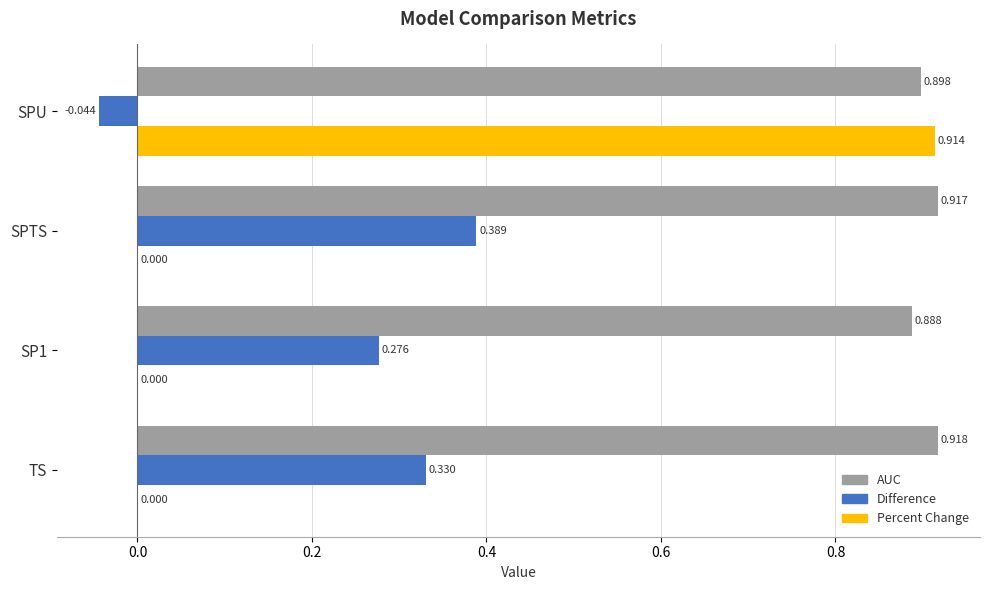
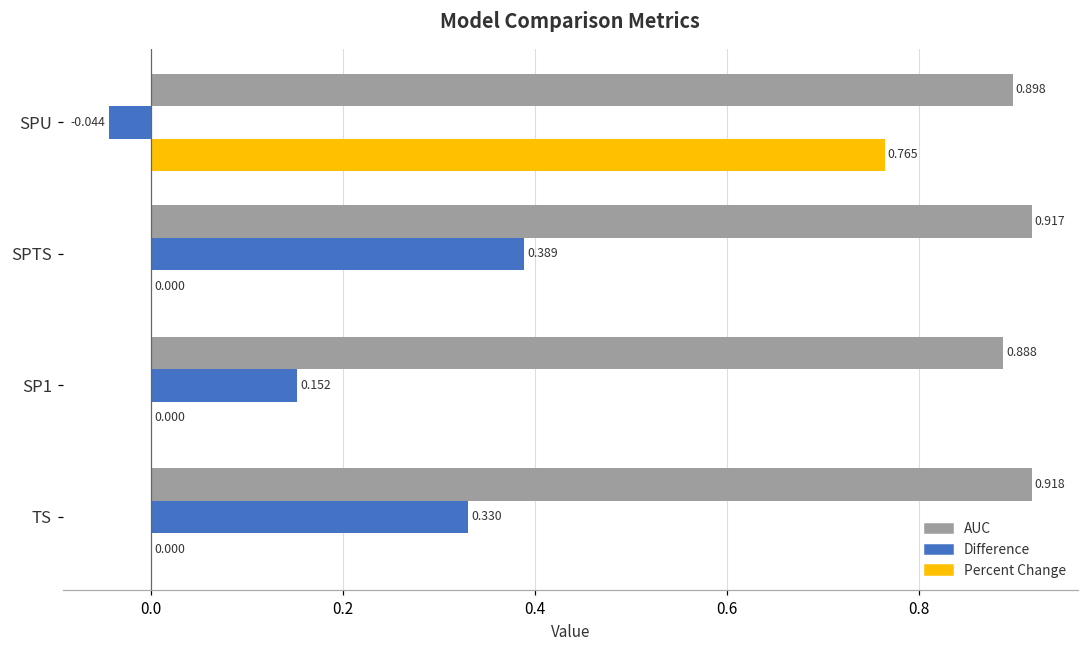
  {
    "AUC": {
      "SPU": 0.898,
      "SPTS": 0.917,
      "SP1": 0.888,
      "TS": 0.918
    },
    "Difference": {
      "SPU": -0.044,
      "SPTS": 0.389,
-     "SP1": 0.276,
+     "SP1": 0.152,
      "TS": 0.330
    },
    "Percent Change": {
-     "SPU": 0.914,
+     "SPU": 0.765,
      "SPTS": 0.000,
      "SP1": 0.000,
      "TS": 0.000
    }
  }
